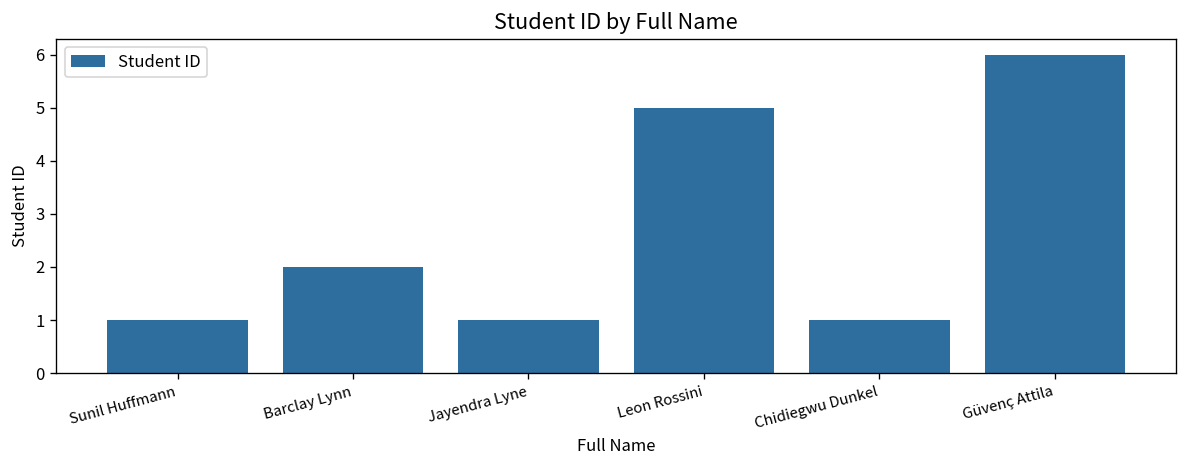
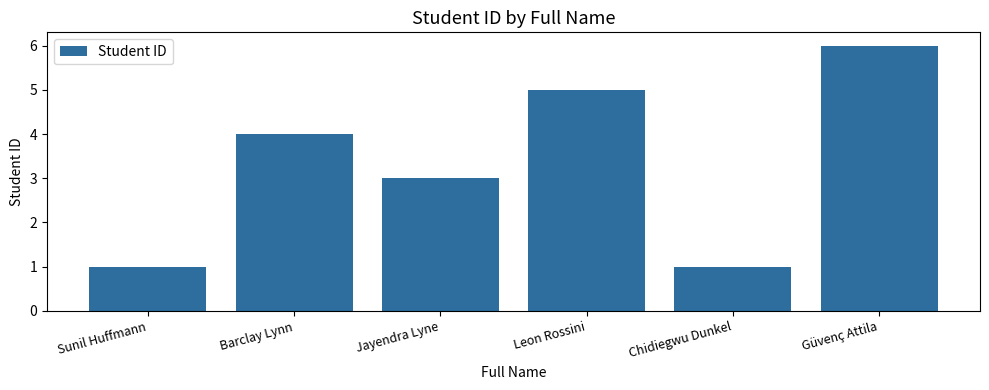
  {
    "Sunil Huffmann": 1,
-   "Barclay Lynn": 2,
-   "Jayendra Lyne": 1,
+   "Barclay Lynn": 4,
+   "Jayendra Lyne": 3,
    "Leon Rossini": 5,
    "Chidiegwu Dunkel": 1,
    "Güvenç Attila": 6
  }
